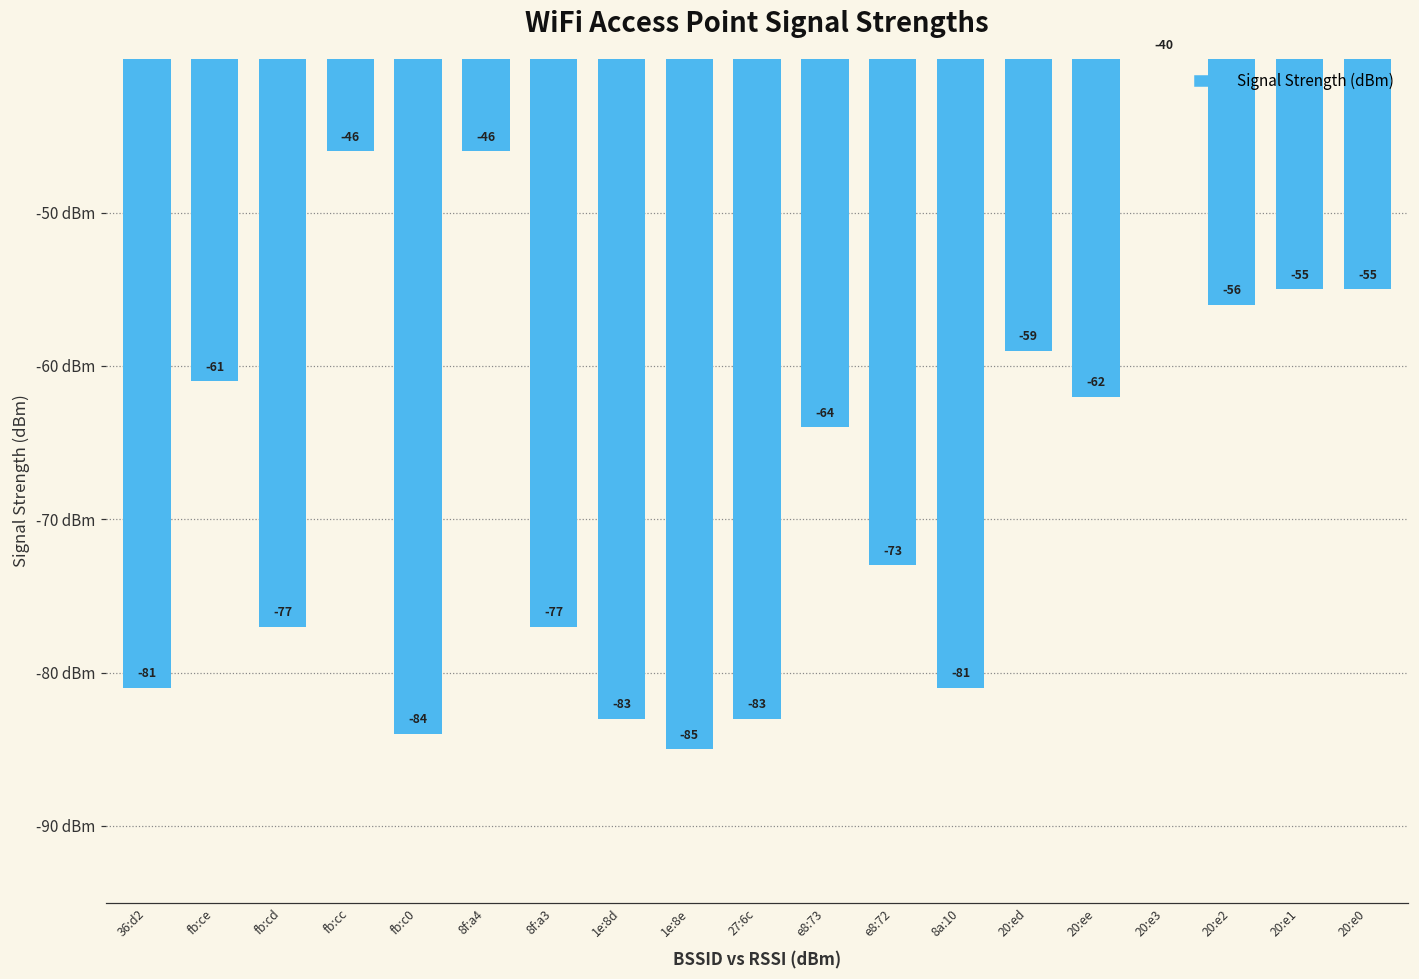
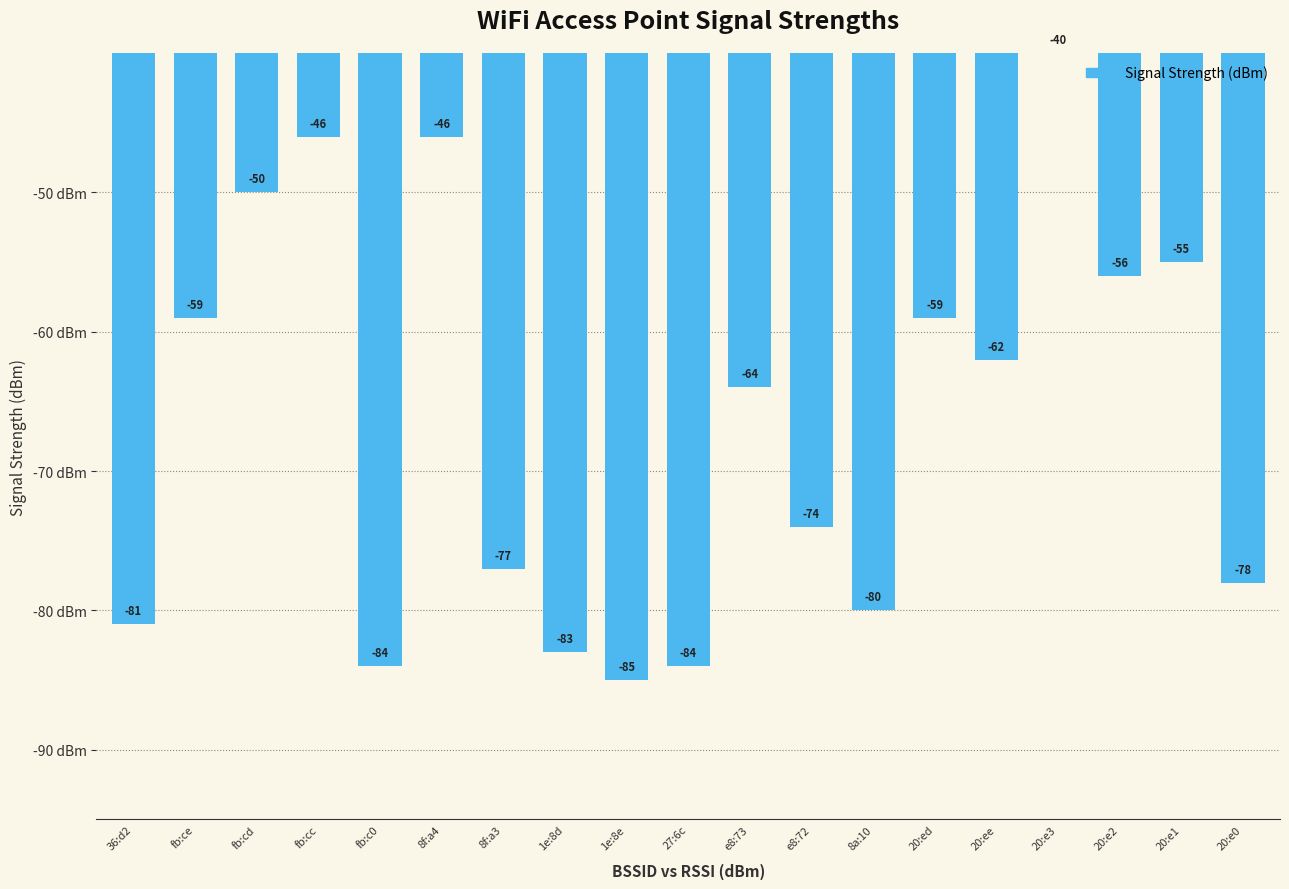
  {
    "36:d2": -81,
-   "fb:ce": -61,
-   "fb:cd": -77,
+   "fb:ce": -59,
+   "fb:cd": -50,
    "fb:cc": -46,
    "fb:c0": -84,
    "8f:a4": -46,
    "8f:a3": -77,
    "1e:8d": -83,
    "1e:8e": -85,
-   "27:6c": -83,
+   "27:6c": -84,
    "e8:73": -64,
-   "e8:72": -73,
-   "8a:10": -81,
+   "e8:72": -74,
+   "8a:10": -80,
    "20:ed": -59,
    "20:ee": -62,
    "20:e3": -40,
    "20:e2": -56,
    "20:e1": -55,
-   "20:e0": -55
+   "20:e0": -78
  }
